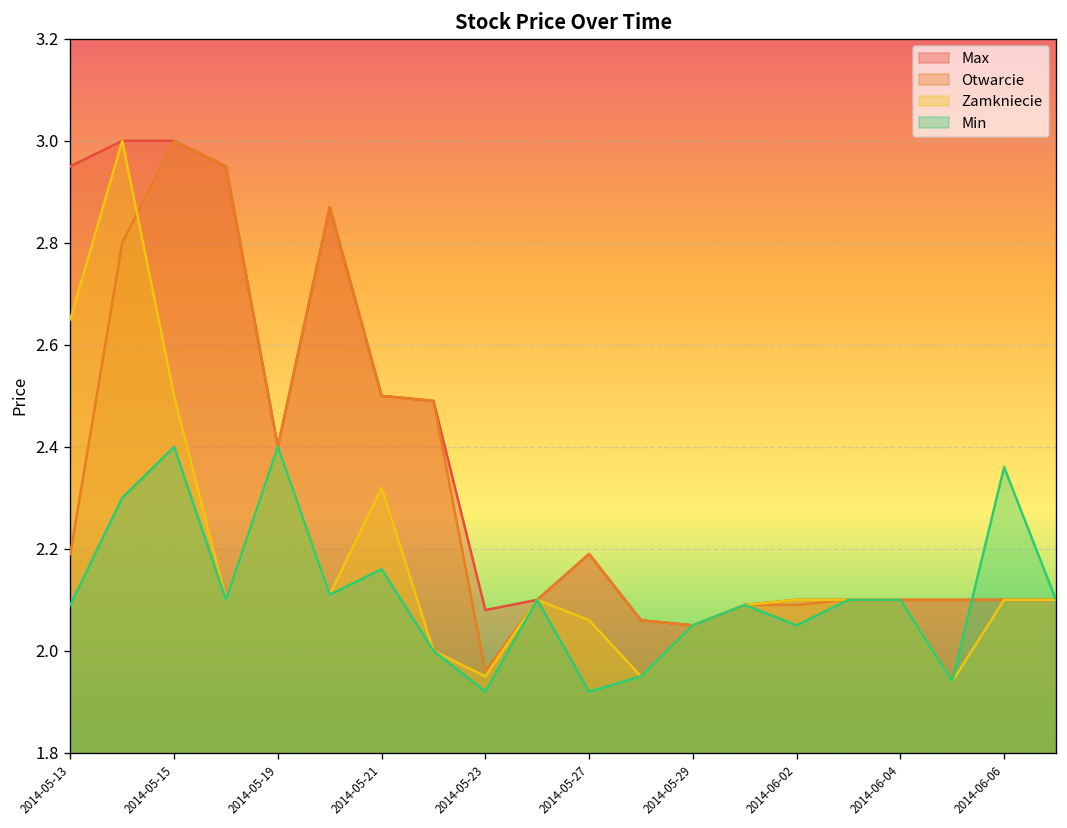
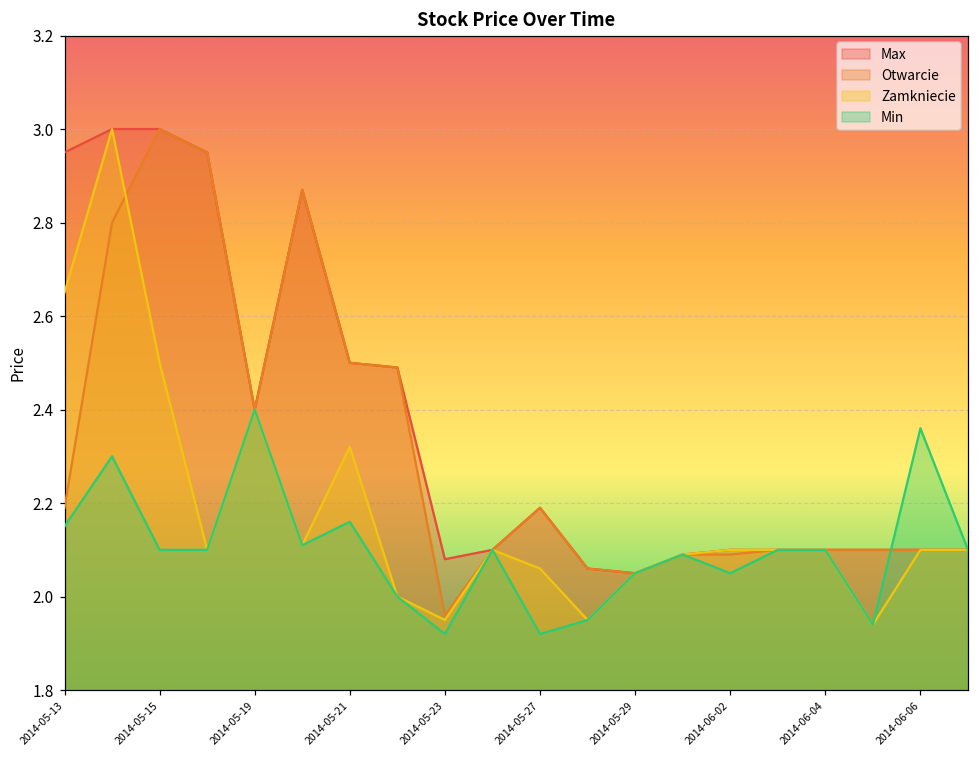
  {
    "Min": {
-     "2014-05-13": 2.09,
-     "2014-05-15": 2.4,
+     "2014-05-13": 2.15,
+     "2014-05-15": 2.1,
      "2014-05-21": 2.16,
      "2014-05-23": 1.92,
      "2014-05-27": 1.92,
      "2014-06-02": 2.05,
      "2014-06-06": 2.36
    }
  }
